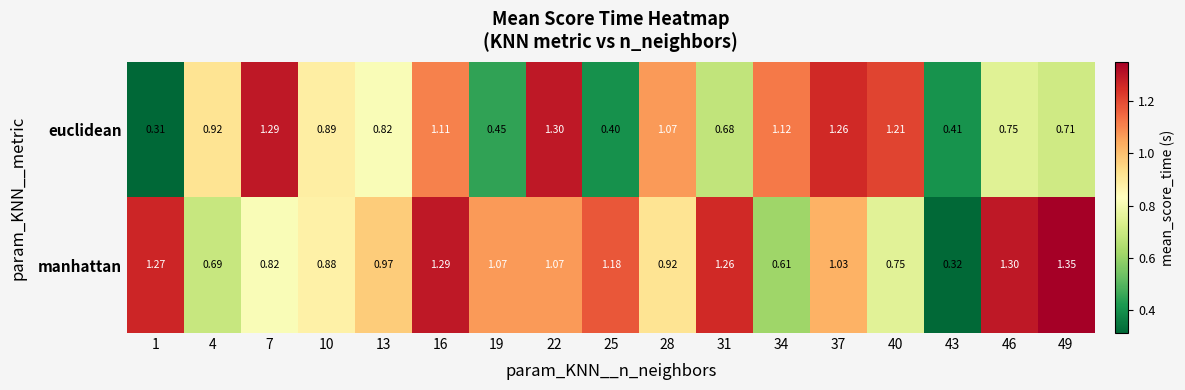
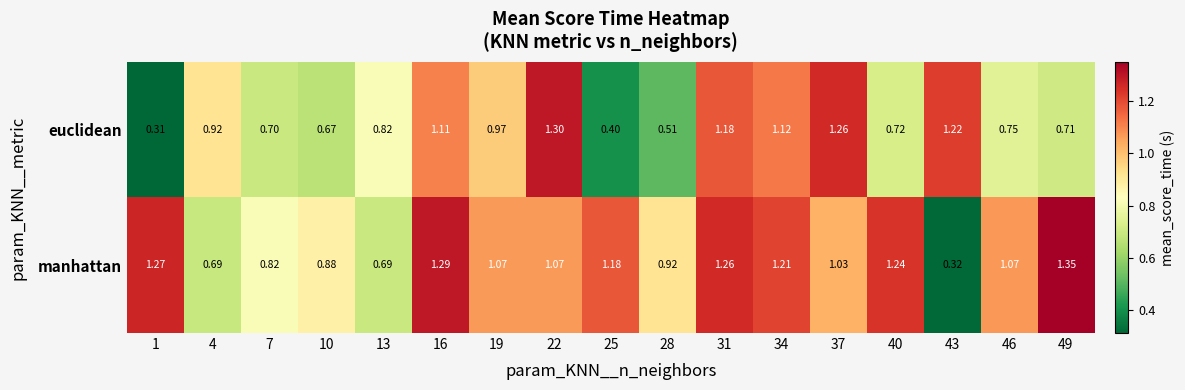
  {
    "euclidean": {
      "1": 0.31,
      "4": 0.92,
-     "7": 1.29,
-     "10": 0.89,
+     "7": 0.70,
+     "10": 0.67,
      "13": 0.82,
      "16": 1.11,
-     "19": 0.45,
+     "19": 0.97,
      "22": 1.30,
      "25": 0.40,
-     "28": 1.07,
-     "31": 0.68,
+     "28": 0.51,
+     "31": 1.18,
      "34": 1.12,
      "37": 1.26,
-     "40": 1.21,
-     "43": 0.41,
+     "40": 0.72,
+     "43": 1.22,
      "46": 0.75,
      "49": 0.71
    },
    "manhattan": {
      "1": 1.27,
      "4": 0.69,
      "7": 0.82,
      "10": 0.88,
-     "13": 0.97,
+     "13": 0.69,
      "16": 1.29,
      "19": 1.07,
      "22": 1.07,
      "25": 1.18,
      "28": 0.92,
      "31": 1.26,
-     "34": 0.61,
+     "34": 1.21,
      "37": 1.03,
-     "40": 0.75,
+     "40": 1.24,
      "43": 0.32,
-     "46": 1.30,
+     "46": 1.07,
      "49": 1.35
    }
  }
